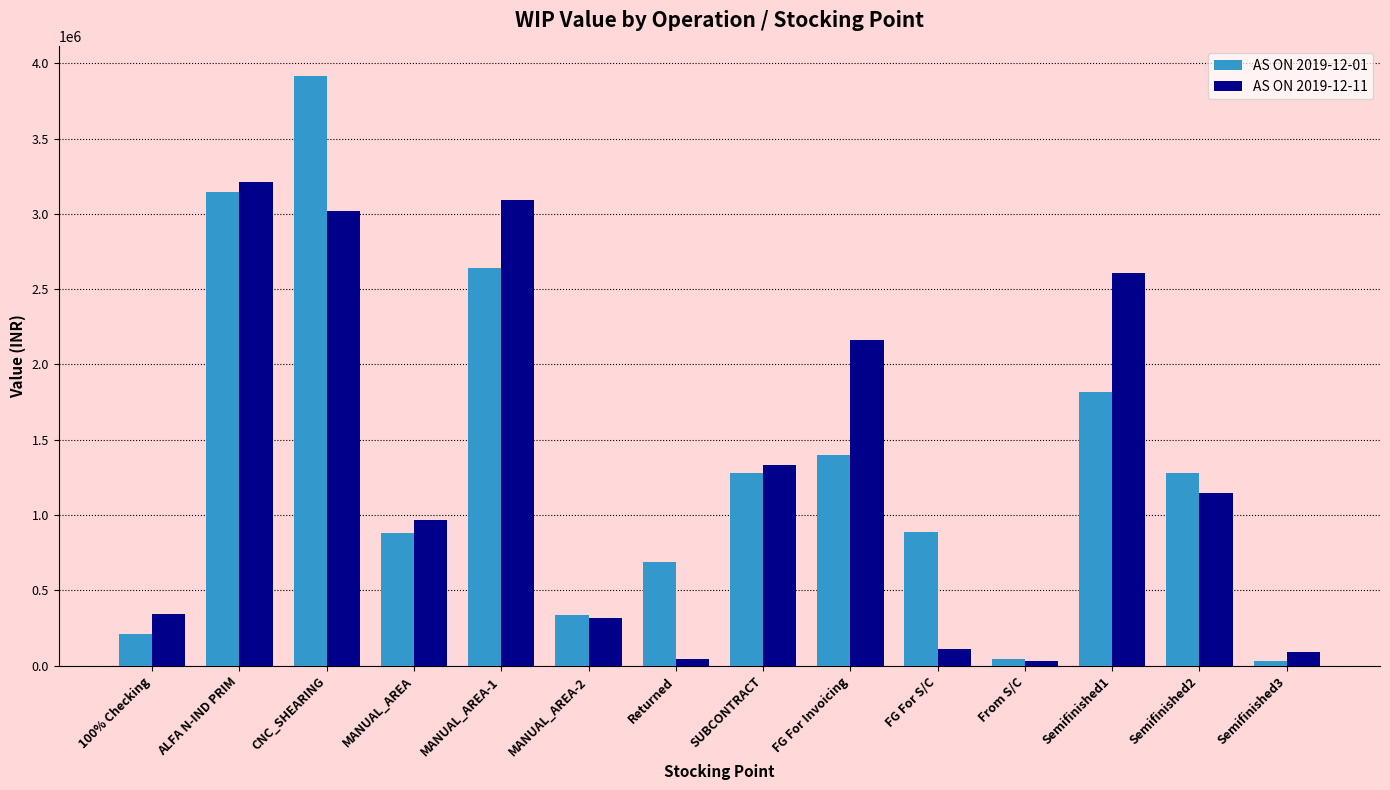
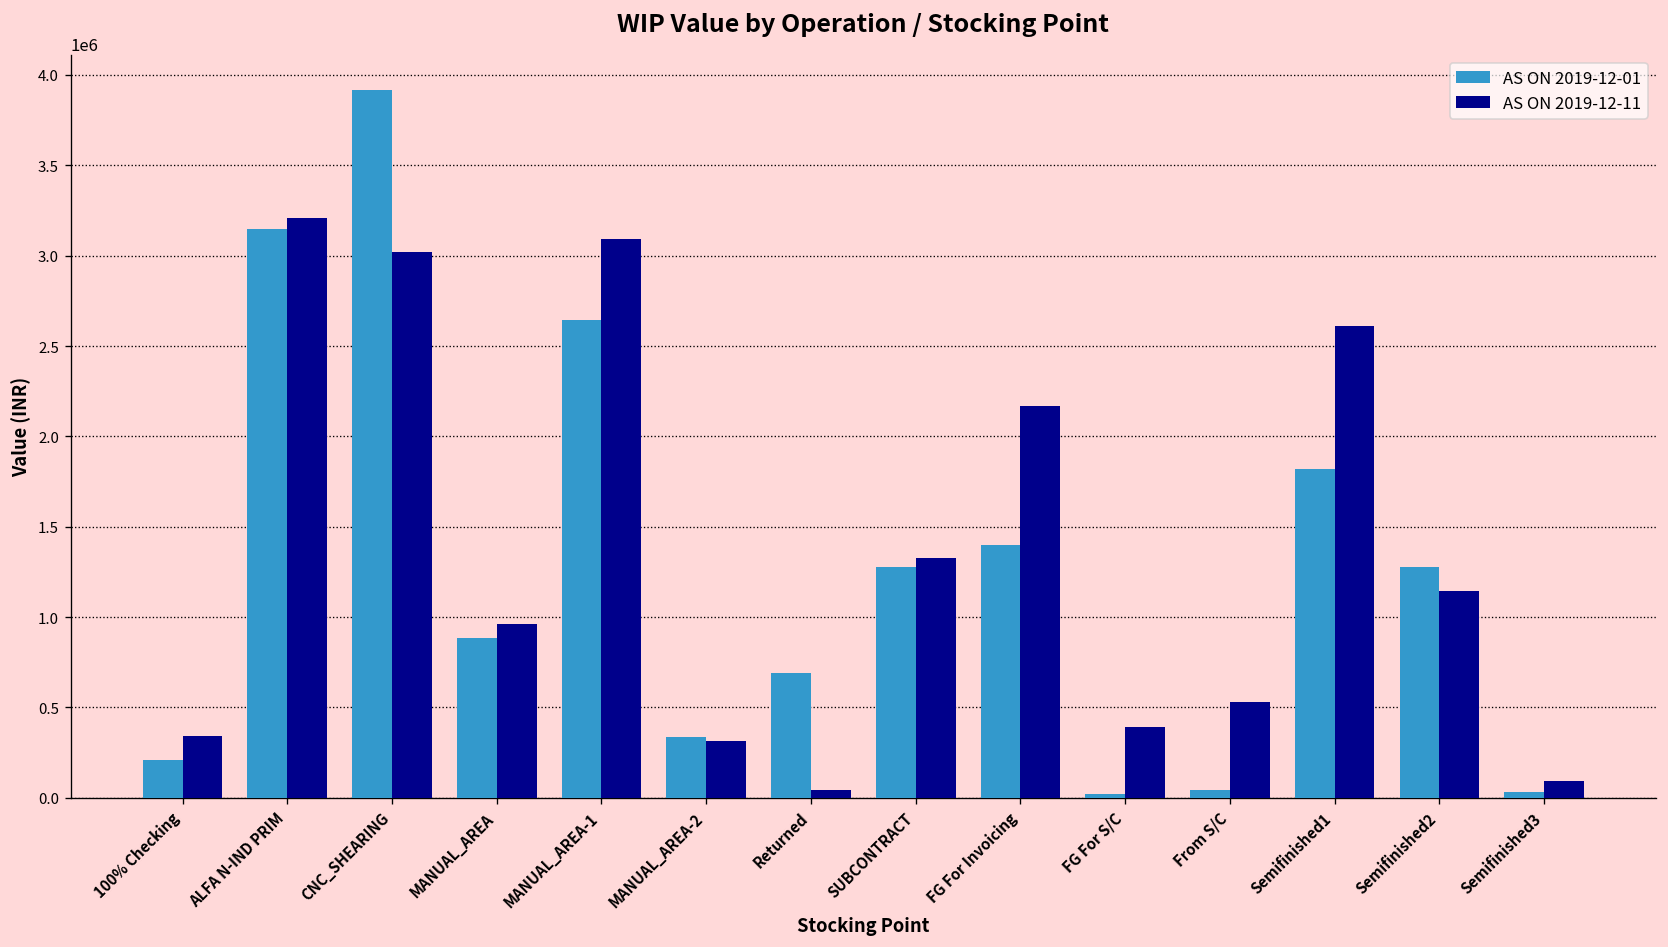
  {
    "AS ON 2019-12-01": {
      "100% Checking": 210000,
      "ALFA N-IND PRIM": 3150000,
      "CNC_SHEARING": 3920000,
      "MANUAL_AREA": 880000,
      "MANUAL_AREA-1": 2640000,
      "MANUAL_AREA-2": 340000,
      "Returned": 690000,
      "SUBCONTRACT": 1280000,
      "FG For Invoicing": 1400000,
-     "FG For S/C": 890000,
+     "FG For S/C": 20000,
      "From S/C": 40000,
      "Semifinished1": 1820000,
      "Semifinished2": 1280000,
      "Semifinished3": 30000
    },
    "AS ON 2019-12-11": {
      "100% Checking": 340000,
      "ALFA N-IND PRIM": 3210000,
      "CNC_SHEARING": 3020000,
      "MANUAL_AREA": 960000,
      "MANUAL_AREA-1": 3090000,
      "MANUAL_AREA-2": 320000,
      "Returned": 40000,
      "SUBCONTRACT": 1330000,
      "FG For Invoicing": 2170000,
-     "FG For S/C": 110000,
-     "From S/C": 30000,
+     "FG For S/C": 390000,
+     "From S/C": 530000,
      "Semifinished1": 2610000,
      "Semifinished2": 1140000,
      "Semifinished3": 90000
    }
  }
